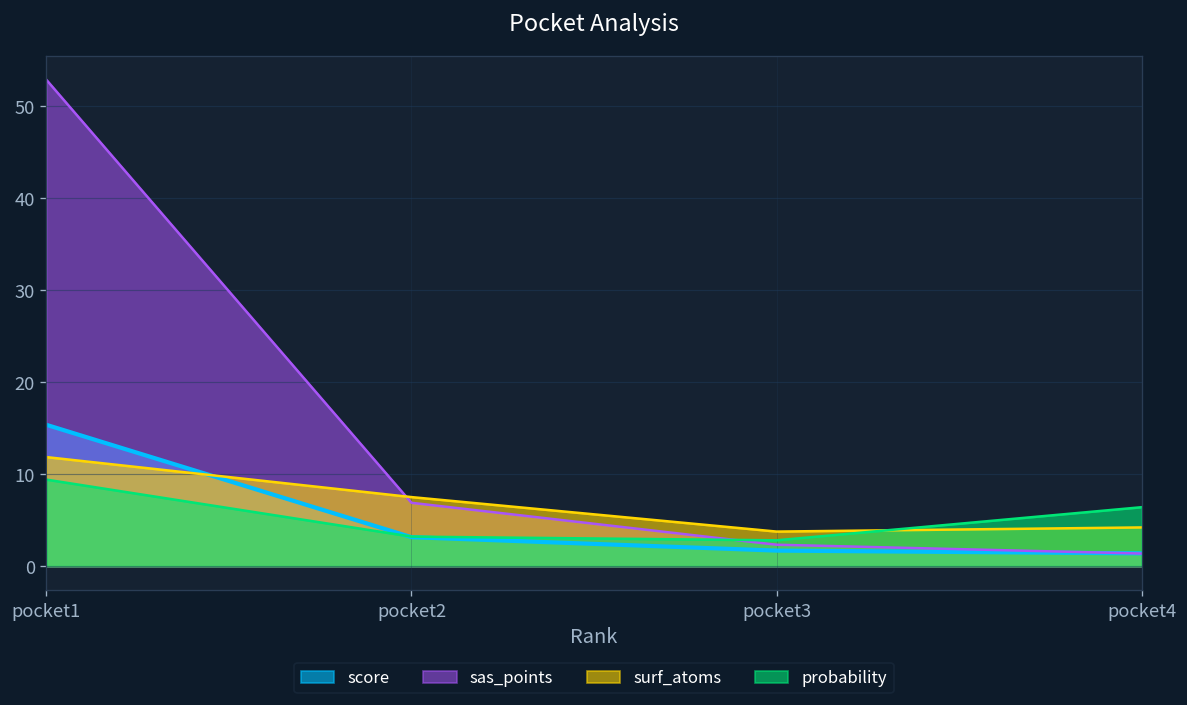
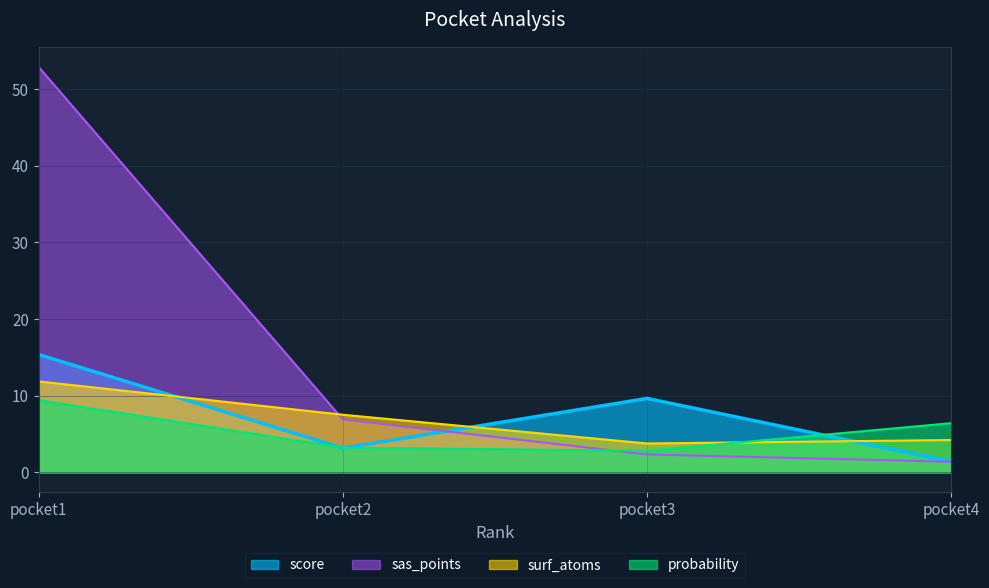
  {
    "score": {
      "pocket1": 15,
-     "pocket3": 2
+     "pocket3": 10
    },
    "sas_points": {
      "pocket1": 53,
      "pocket2": 7,
      "pocket3": 2
    },
    "surf_atoms": {
      "pocket1": 12,
      "pocket2": 8,
      "pocket3": 4,
      "pocket4": 4
    },
    "probability": {
      "pocket1": 9,
      "pocket3": 3,
      "pocket4": 6
    }
  }
